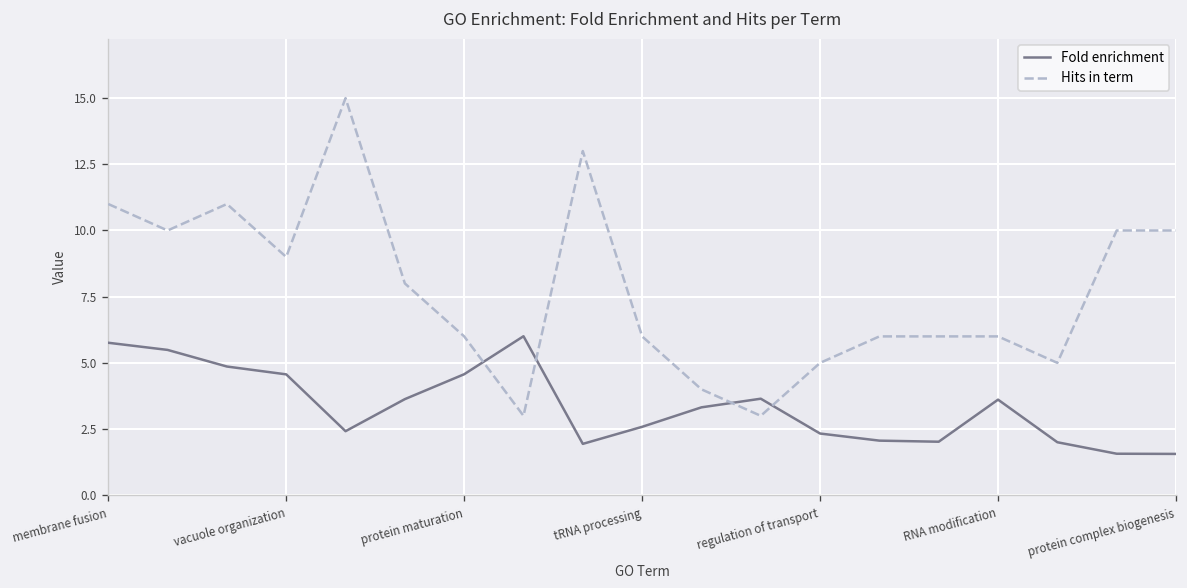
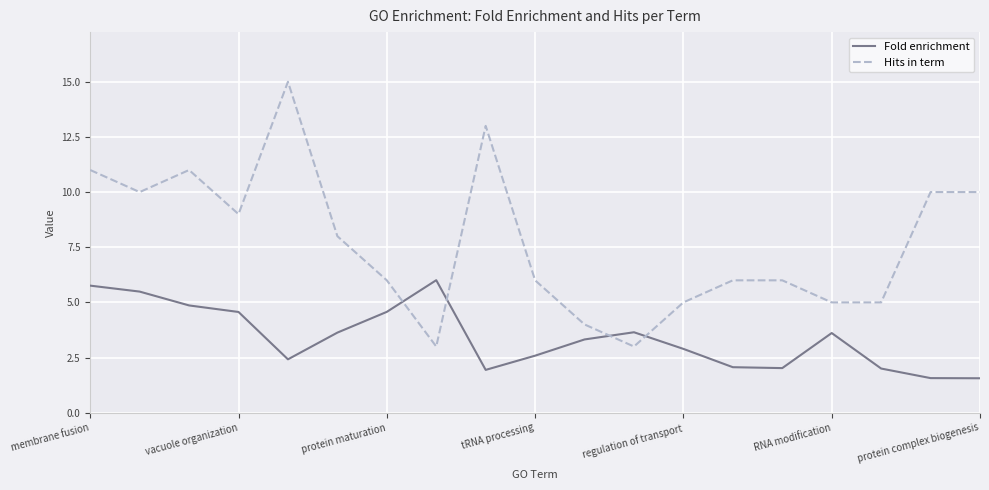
  {
    "Fold enrichment": {
      "membrane fusion": 5.8,
      "vacuole organization": 4.6,
      "protein maturation": 4.6,
      "tRNA processing": 2.6,
-     "regulation of transport": 2.3,
+     "regulation of transport": 2.9,
      "RNA modification": 3.6,
      "protein complex biogenesis": 1.6
    },
    "Hits in term": {
      "membrane fusion": 11,
      "vacuole organization": 9,
      "protein maturation": 6,
      "tRNA processing": 6,
      "regulation of transport": 5,
-     "RNA modification": 6,
+     "RNA modification": 5,
      "protein complex biogenesis": 10
    }
  }
